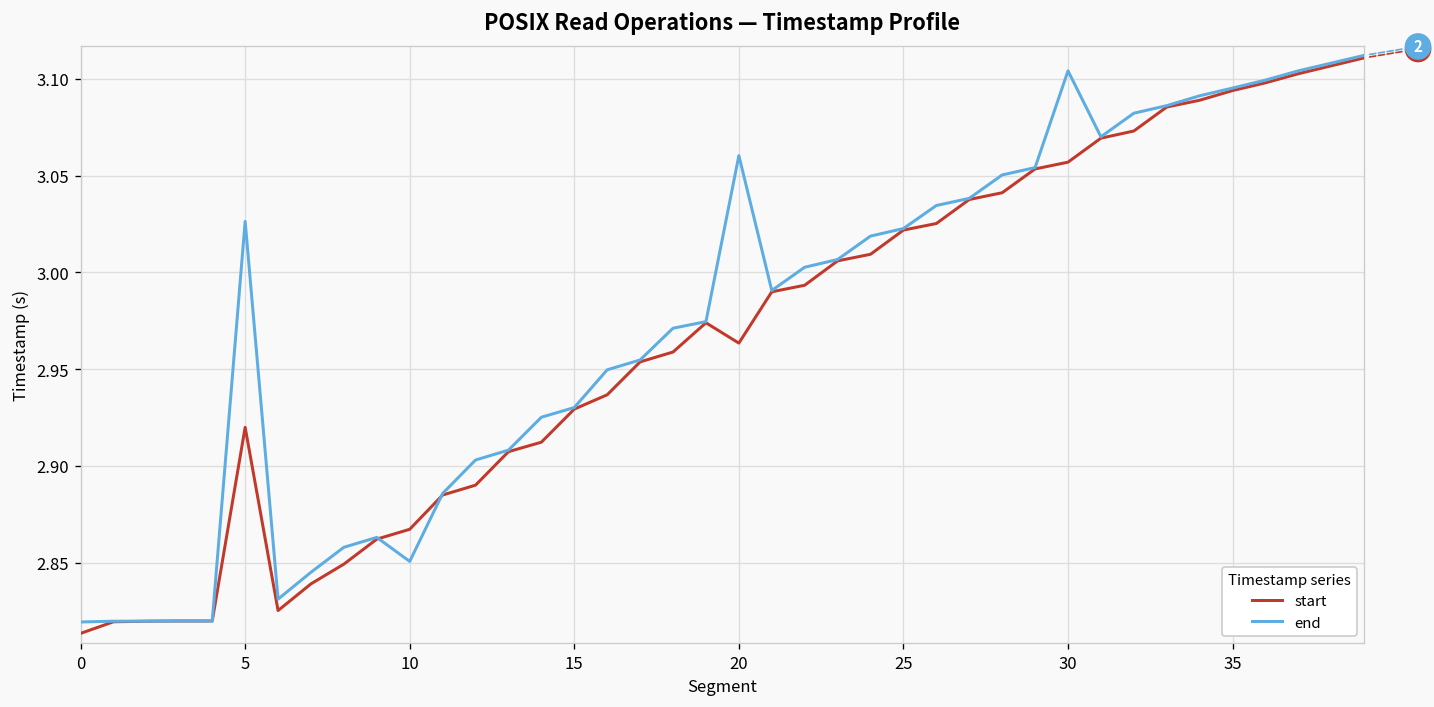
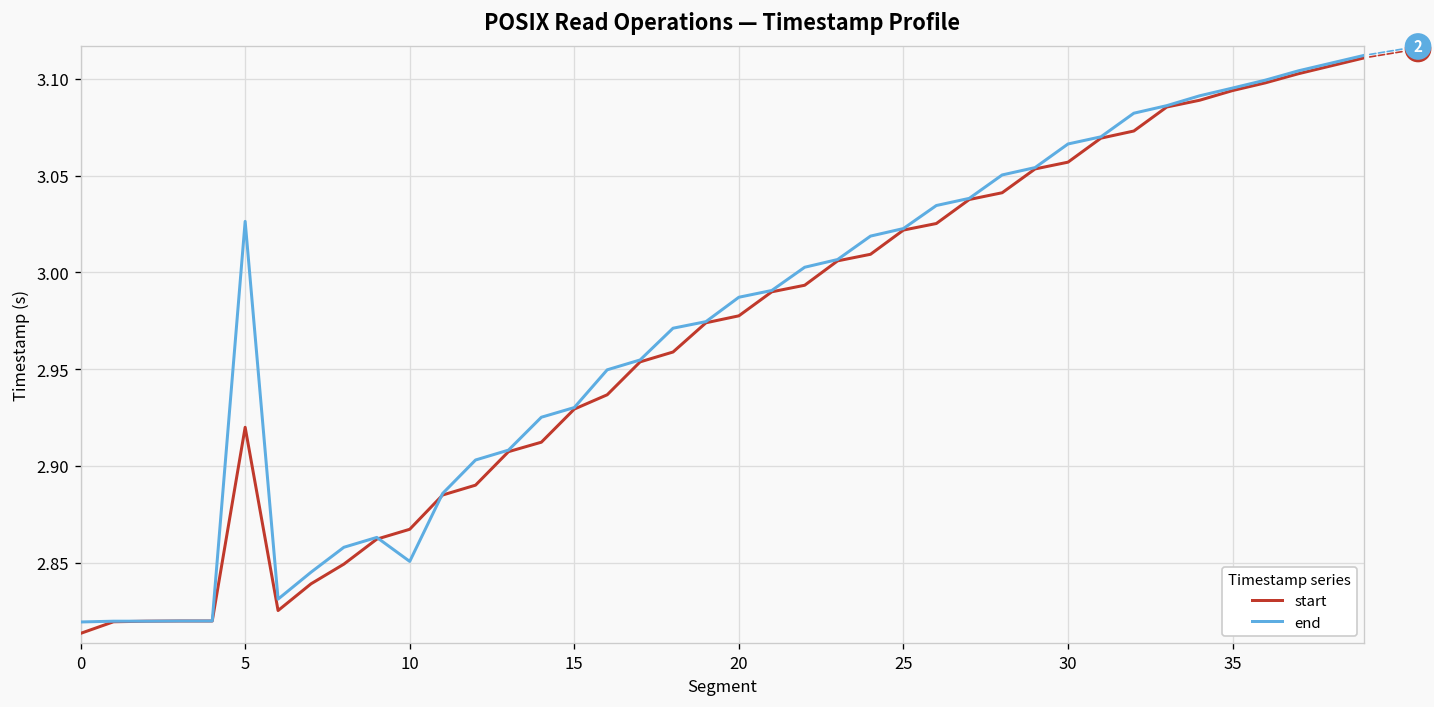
  {
    "start": {
      "0": 2.814,
      "5": 2.920,
      "10": 2.867,
-     "20": 2.964,
+     "20": 2.978,
      "30": 3.057
    },
    "end": {
      "0": 2.819,
      "5": 3.026,
      "10": 2.851,
-     "20": 3.060,
-     "30": 3.104
+     "20": 2.987,
+     "30": 3.066
    }
  }
